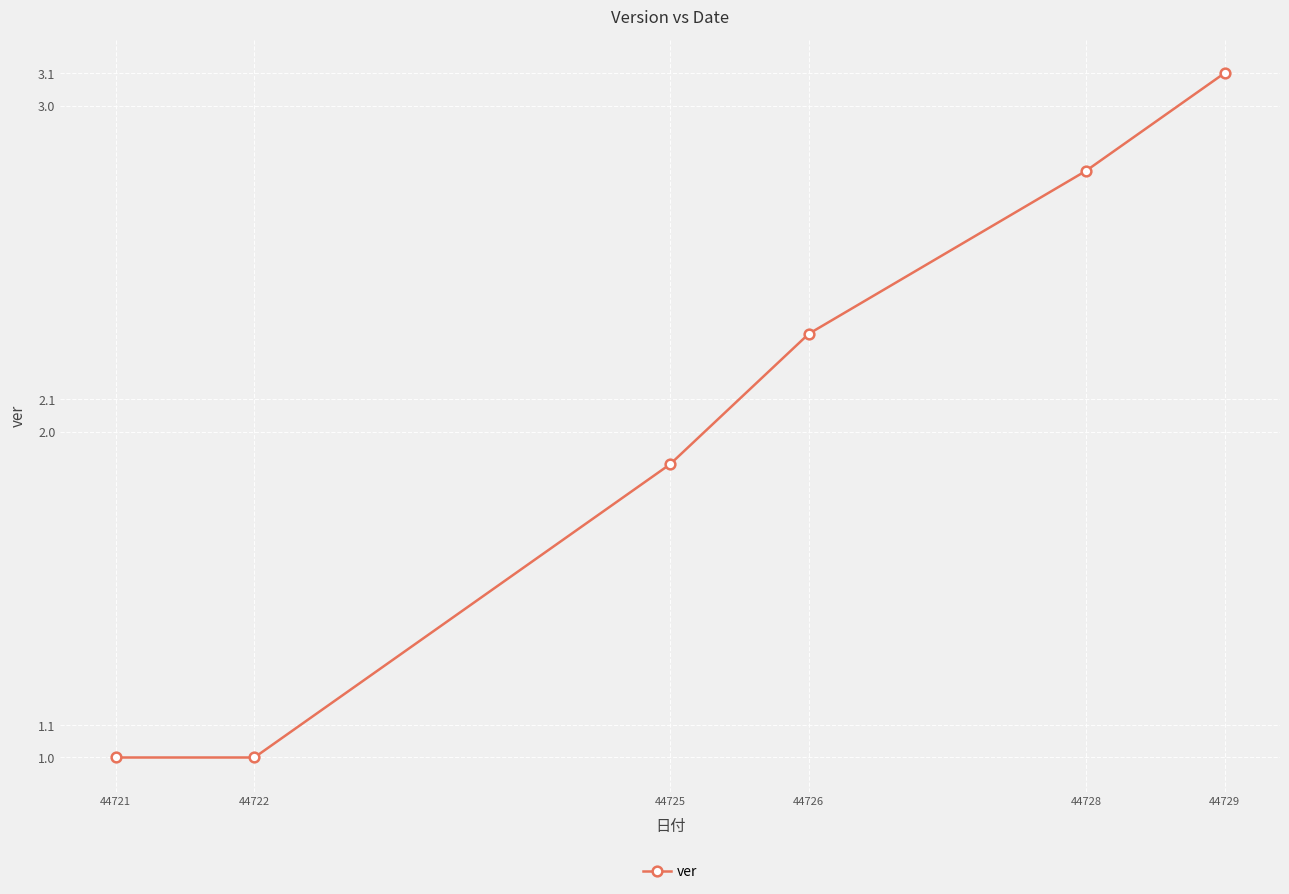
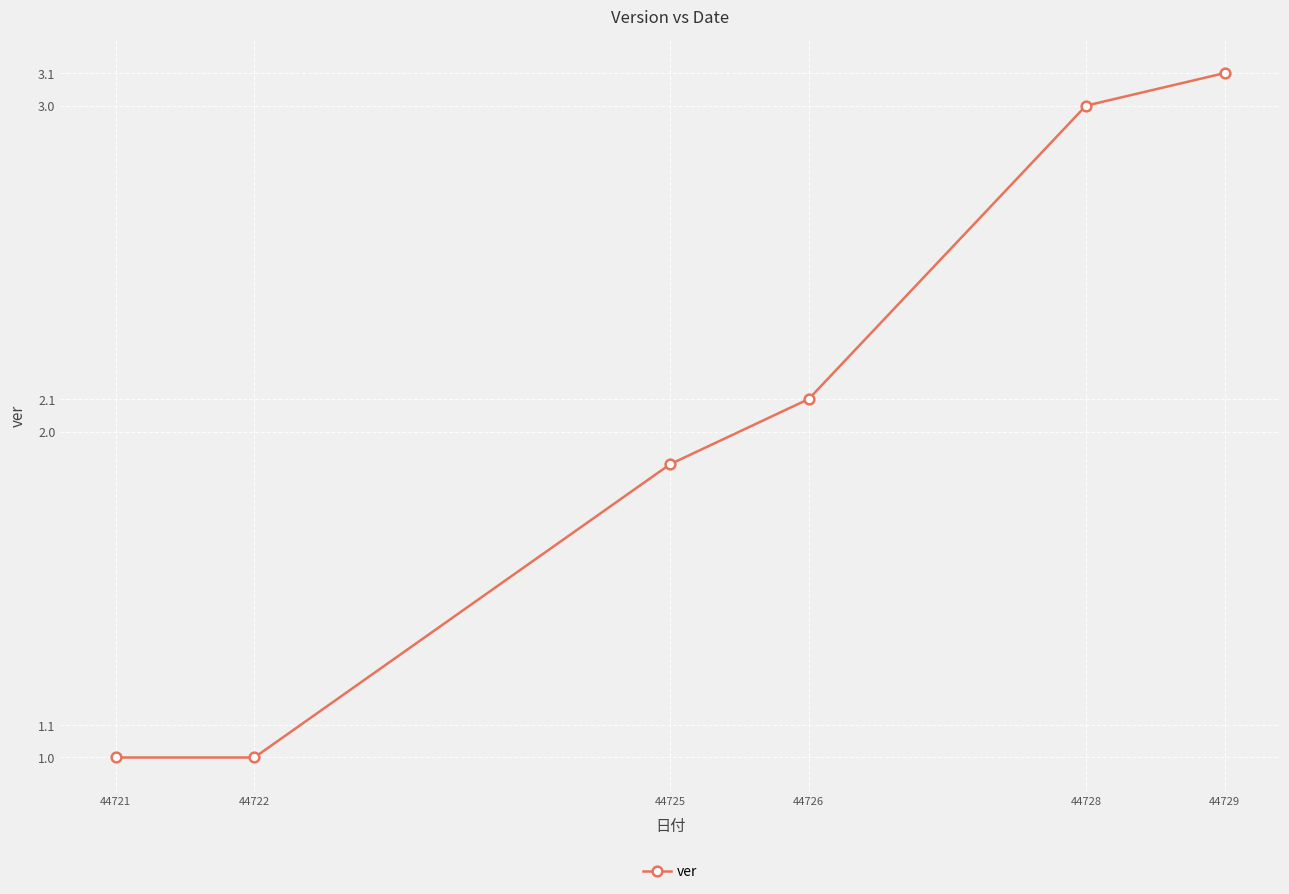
  {
    "44721": 1.0,
    "44722": 1.0,
    "44725": 1.9,
-   "44726": 2.3,
-   "44728": 2.8,
+   "44726": 2.1,
+   "44728": 3.0,
    "44729": 3.1
  }
